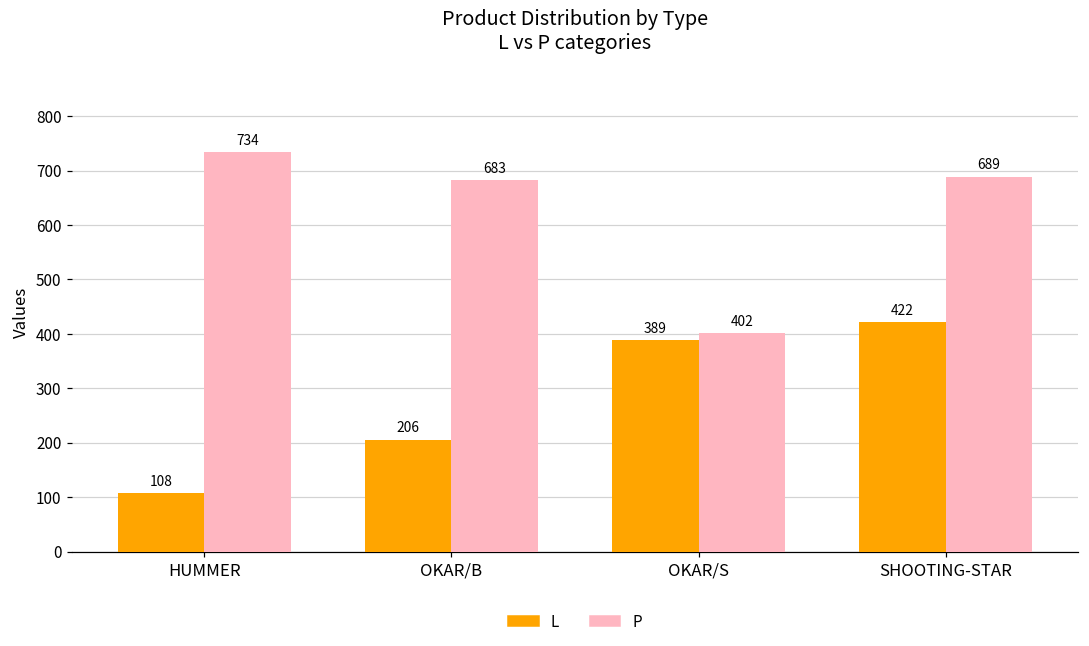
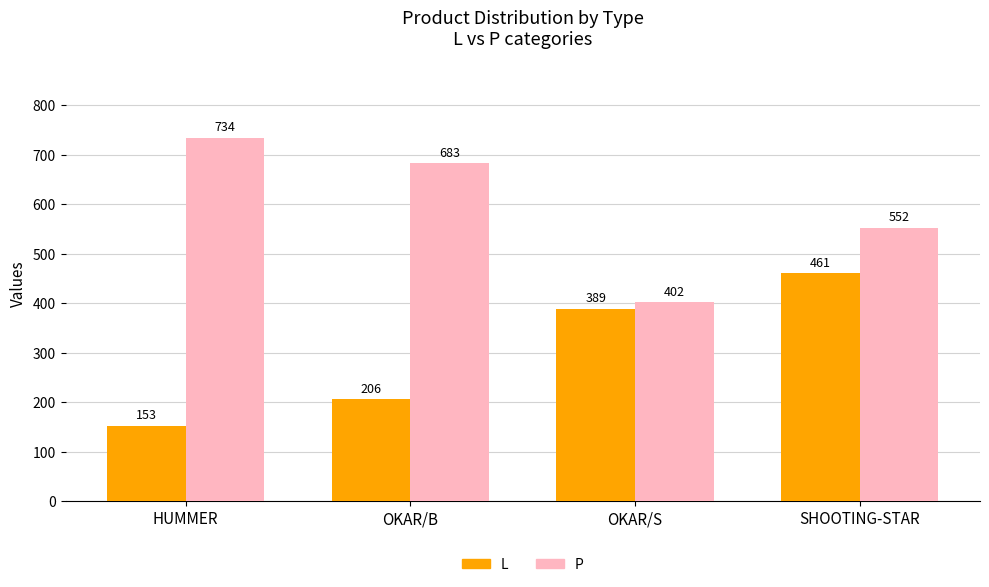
  {
    "L": {
-     "HUMMER": 108,
+     "HUMMER": 153,
      "OKAR/B": 206,
      "OKAR/S": 389,
-     "SHOOTING-STAR": 422
+     "SHOOTING-STAR": 461
    },
    "P": {
      "HUMMER": 734,
      "OKAR/B": 683,
      "OKAR/S": 402,
-     "SHOOTING-STAR": 689
+     "SHOOTING-STAR": 552
    }
  }
